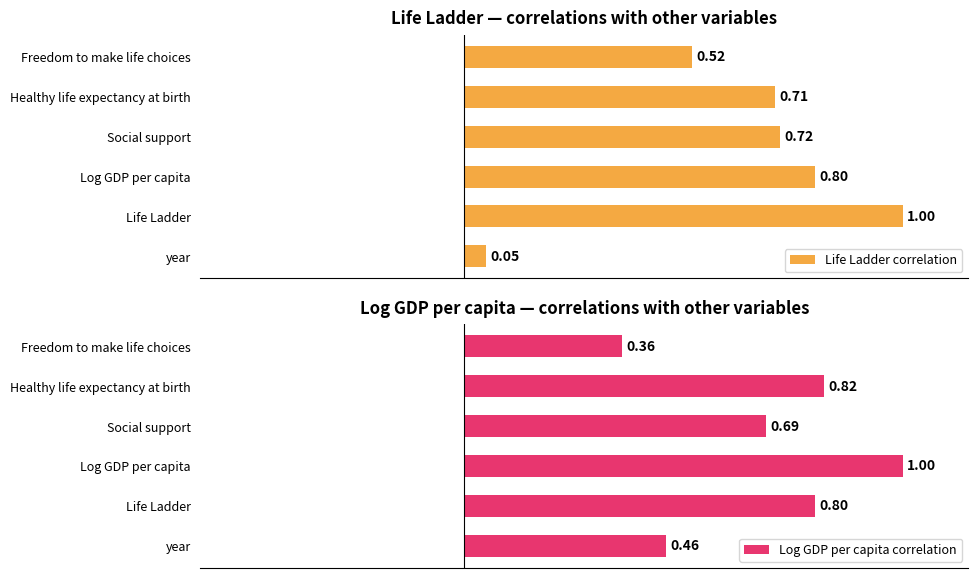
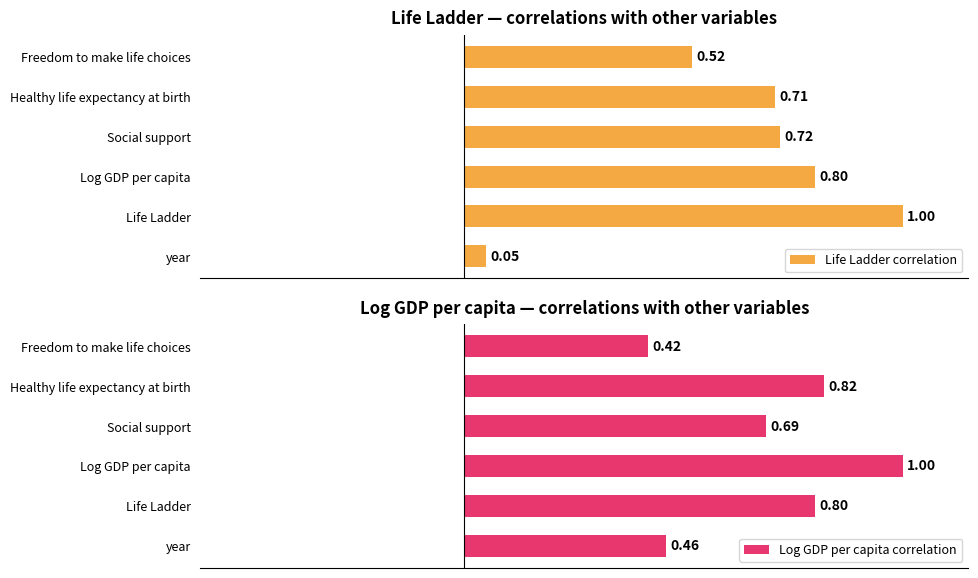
  {
    "Life Ladder — correlations with other variables": {
      "Freedom to make life choices": 0.52,
      "Healthy life expectancy at birth": 0.71,
      "Social support": 0.72,
      "Log GDP per capita": 0.80,
      "Life Ladder": 1.00,
      "year": 0.05
    },
    "Log GDP per capita — correlations with other variables": {
-     "Freedom to make life choices": 0.36,
+     "Freedom to make life choices": 0.42,
      "Healthy life expectancy at birth": 0.82,
      "Social support": 0.69,
      "Log GDP per capita": 1.00,
      "Life Ladder": 0.80,
      "year": 0.46
    }
  }
